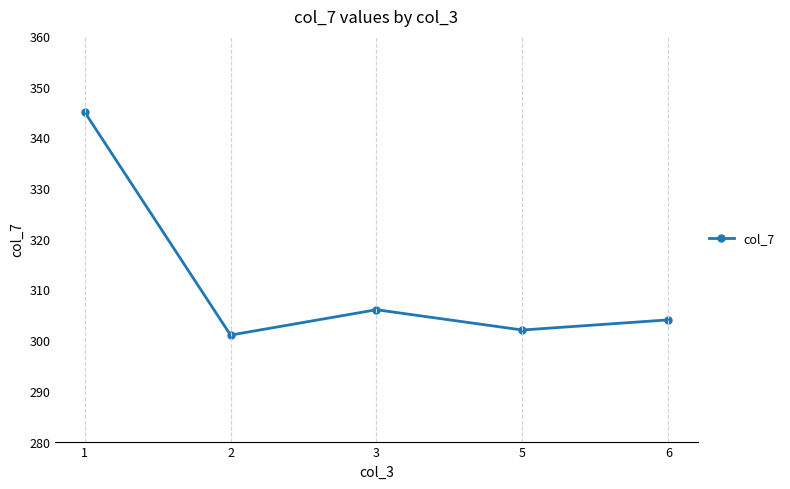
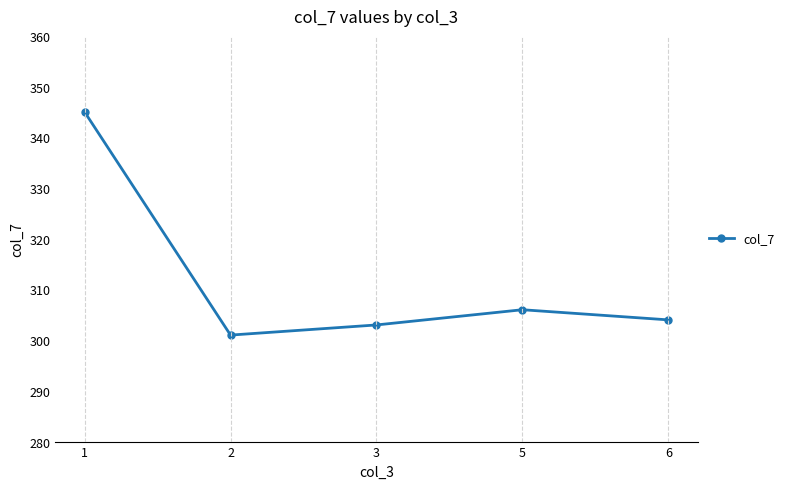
  {
    "1": 345,
    "2": 301,
-   "3": 306,
-   "5": 302,
+   "3": 303,
+   "5": 306,
    "6": 304
  }
